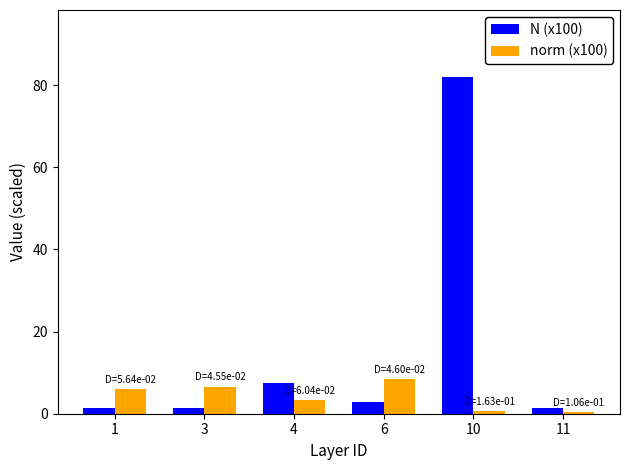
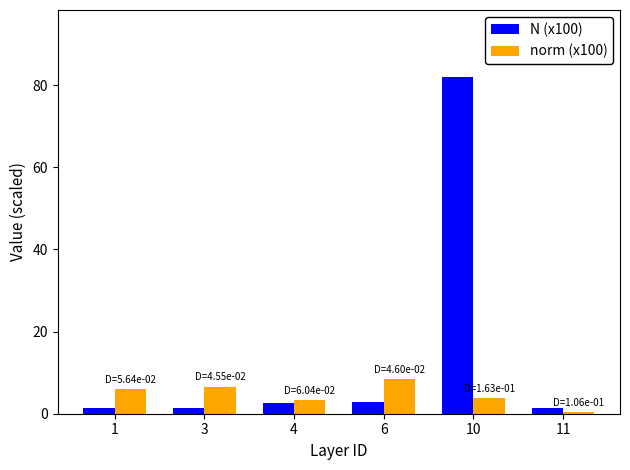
  {
    "N (x100)": {
      "1": 1,
      "3": 1,
-     "4": 8,
+     "4": 3,
      "6": 3,
      "10": 82,
      "11": 1
    },
    "norm (x100)": {
-     "10": 1
+     "10": 4
    }
  }
